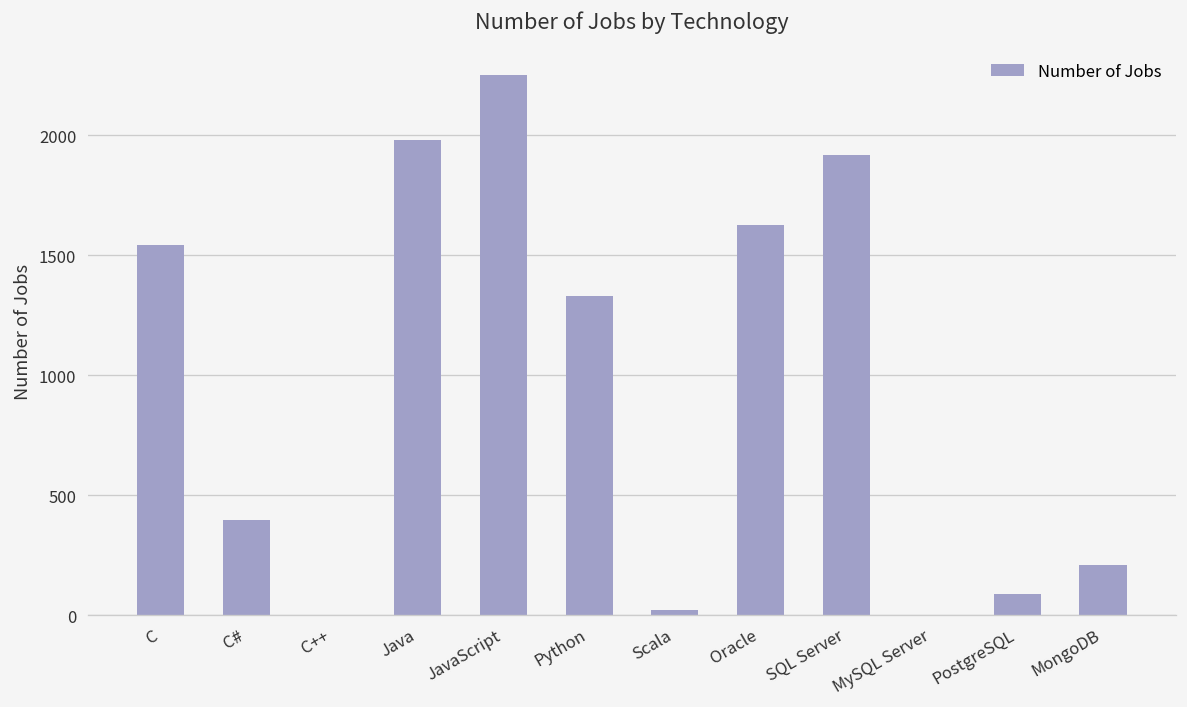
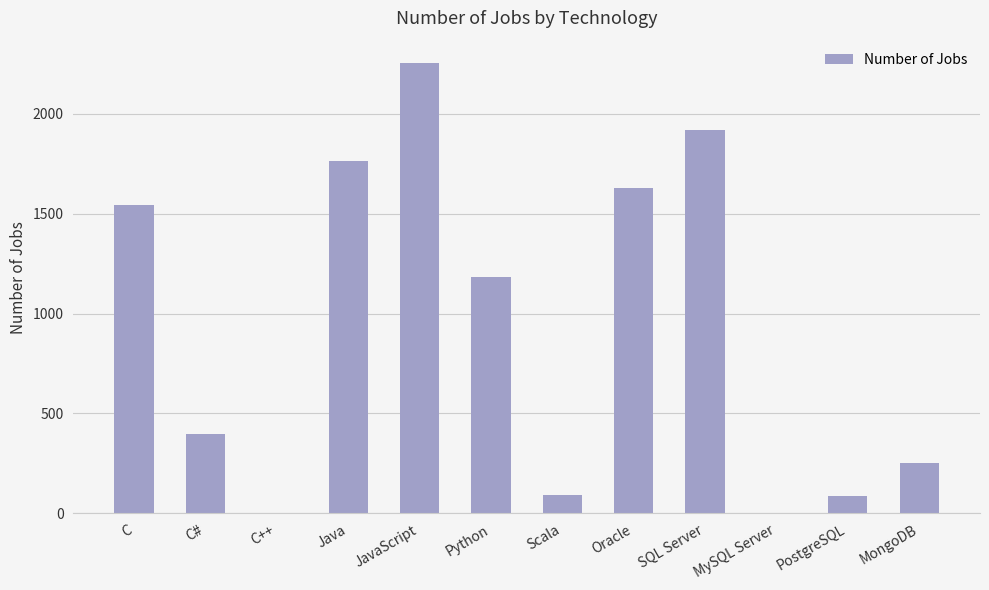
  {
    "C": 1540,
    "C#": 400,
    "C++": 0,
-   "Java": 1980,
+   "Java": 1760,
    "JavaScript": 2250,
-   "Python": 1330,
-   "Scala": 20,
+   "Python": 1180,
+   "Scala": 90,
    "Oracle": 1630,
    "SQL Server": 1920,
    "MySQL Server": 0,
    "PostgreSQL": 90,
-   "MongoDB": 210
+   "MongoDB": 250
  }
